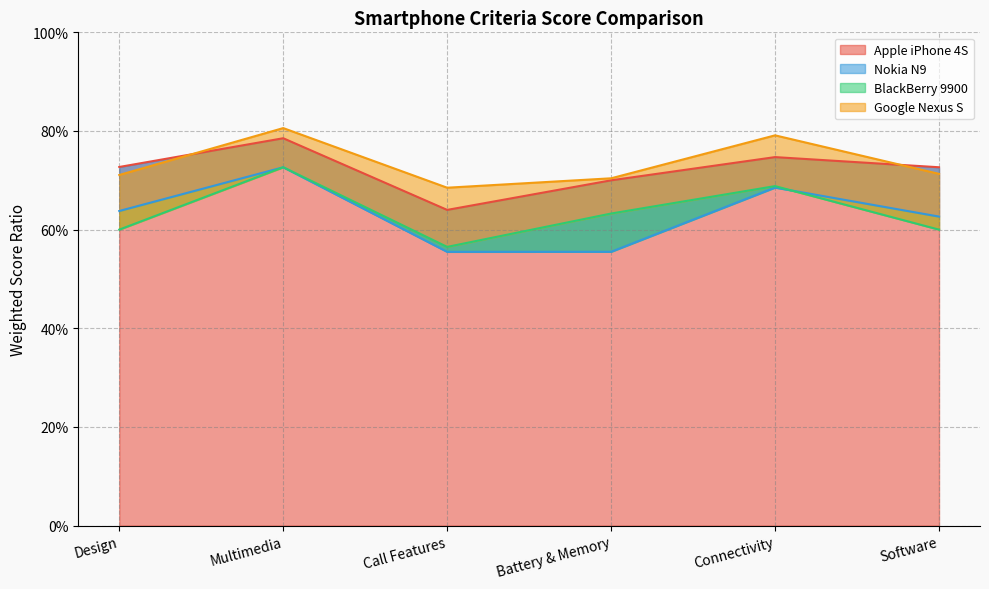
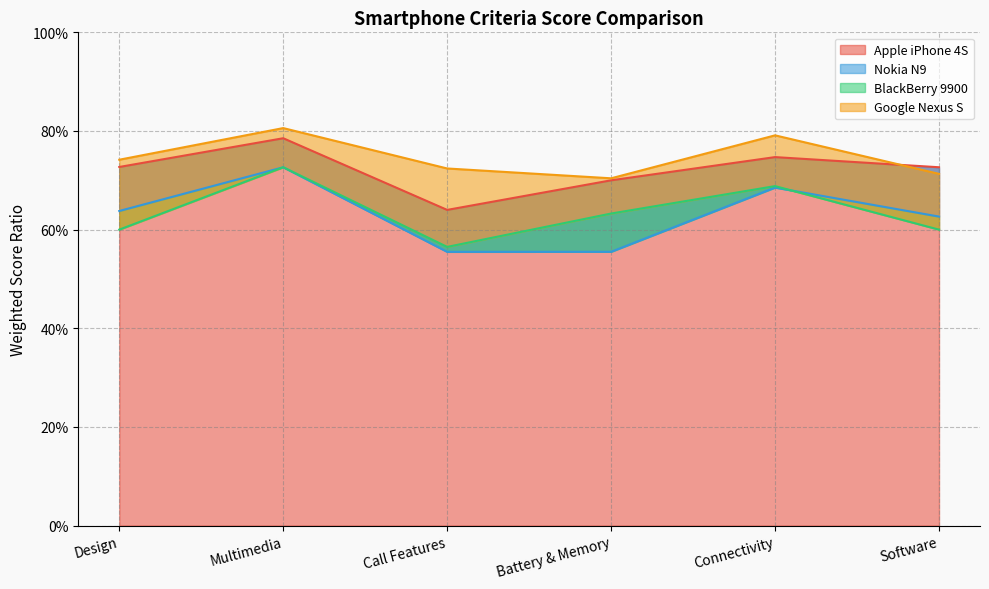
  {
    "Google Nexus S": {
-     "Design": "71%",
+     "Design": "74%",
      "Multimedia": "81%",
-     "Call Features": "69%",
+     "Call Features": "72%",
      "Connectivity": "79%",
      "Software": "71%"
    }
  }
